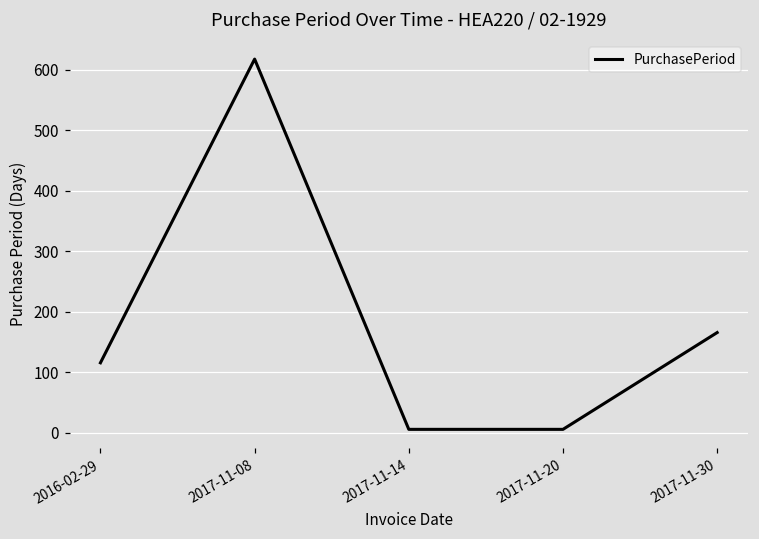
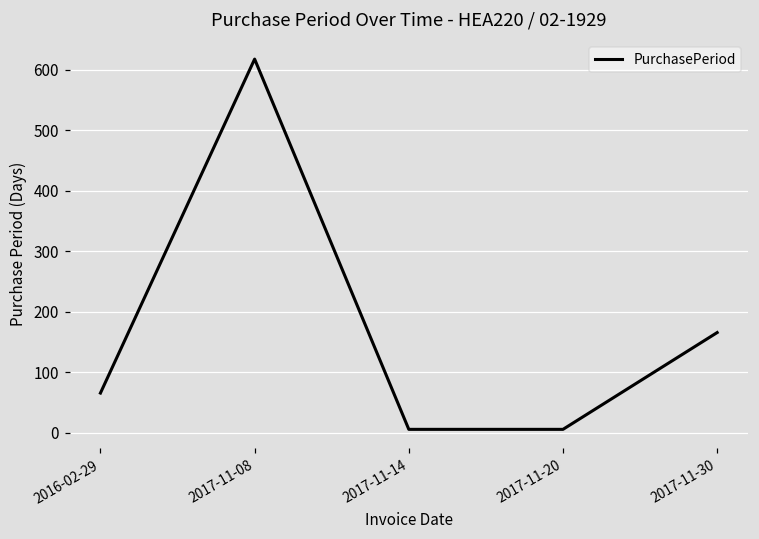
  {
-   "2016-02-29": 120,
+   "2016-02-29": 70,
    "2017-11-08": 620,
    "2017-11-14": 10,
    "2017-11-20": 10,
    "2017-11-30": 170
  }
